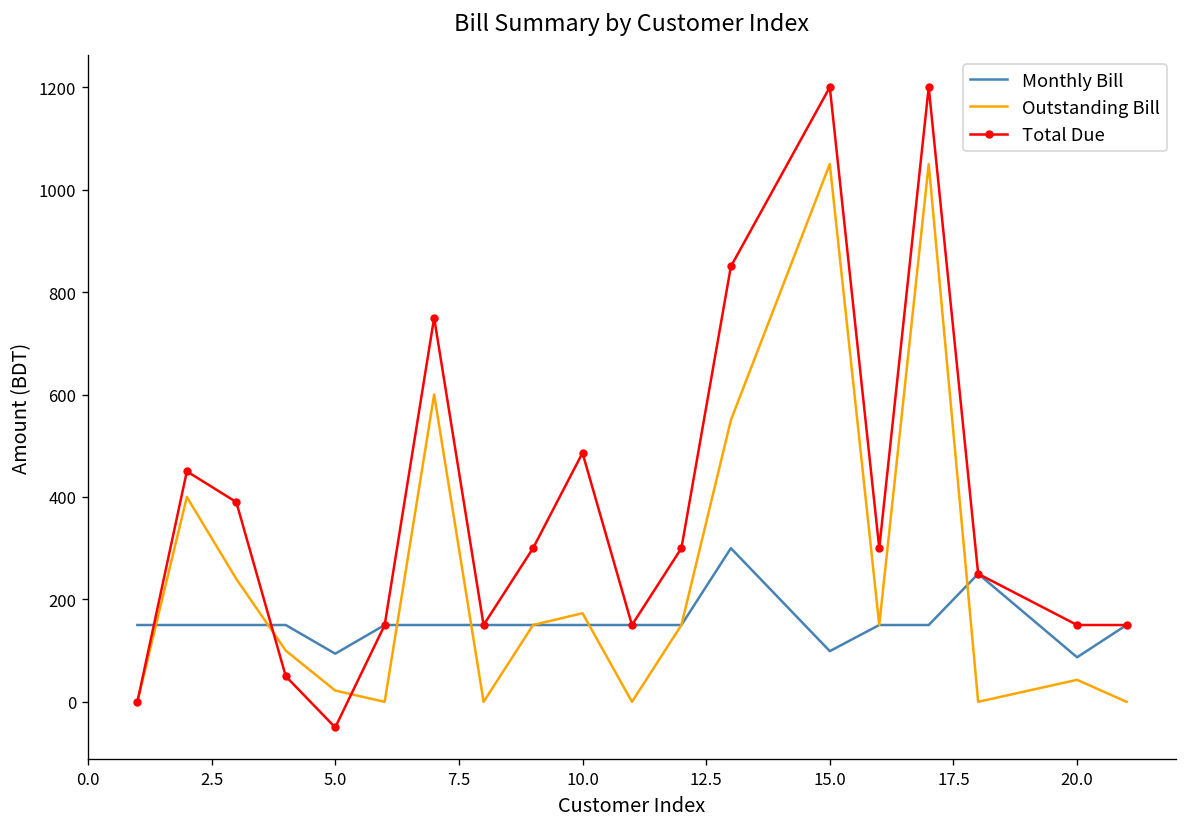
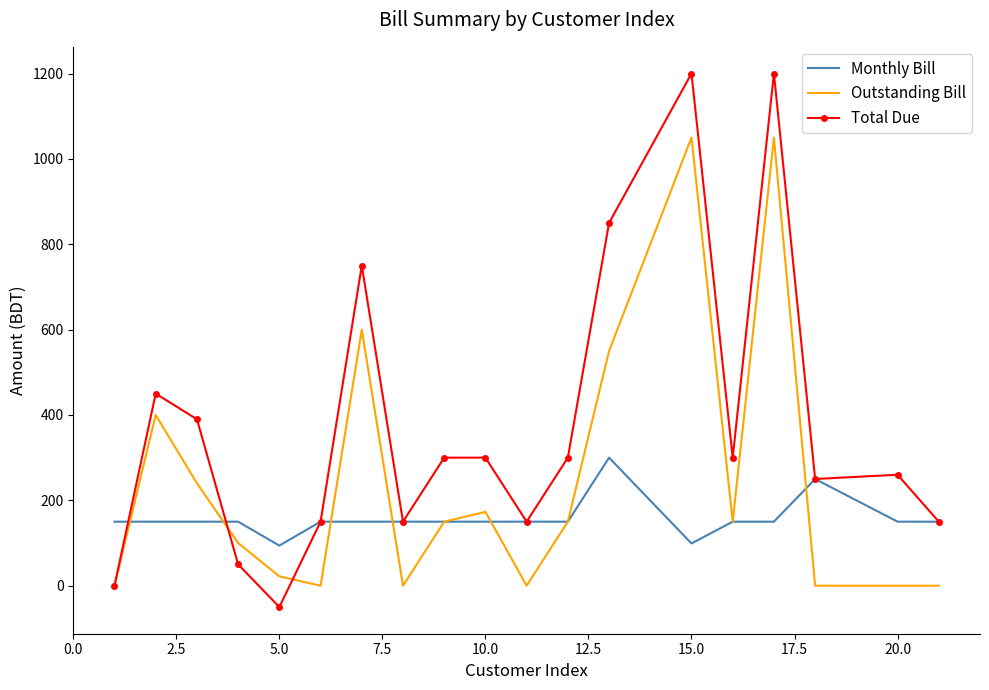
  {
    "Monthly Bill": {
      "5.0": 90,
      "10.0": 150,
      "15.0": 100,
-     "20.0": 90
+     "20.0": 150
    },
    "Outstanding Bill": {
      "5.0": 20,
      "10.0": 170,
      "15.0": 1050,
-     "20.0": 40
+     "20.0": 0
    },
    "Total Due": {
      "5.0": -50,
-     "10.0": 490,
+     "10.0": 300,
      "15.0": 1200,
-     "20.0": 150
+     "20.0": 260
    }
  }
